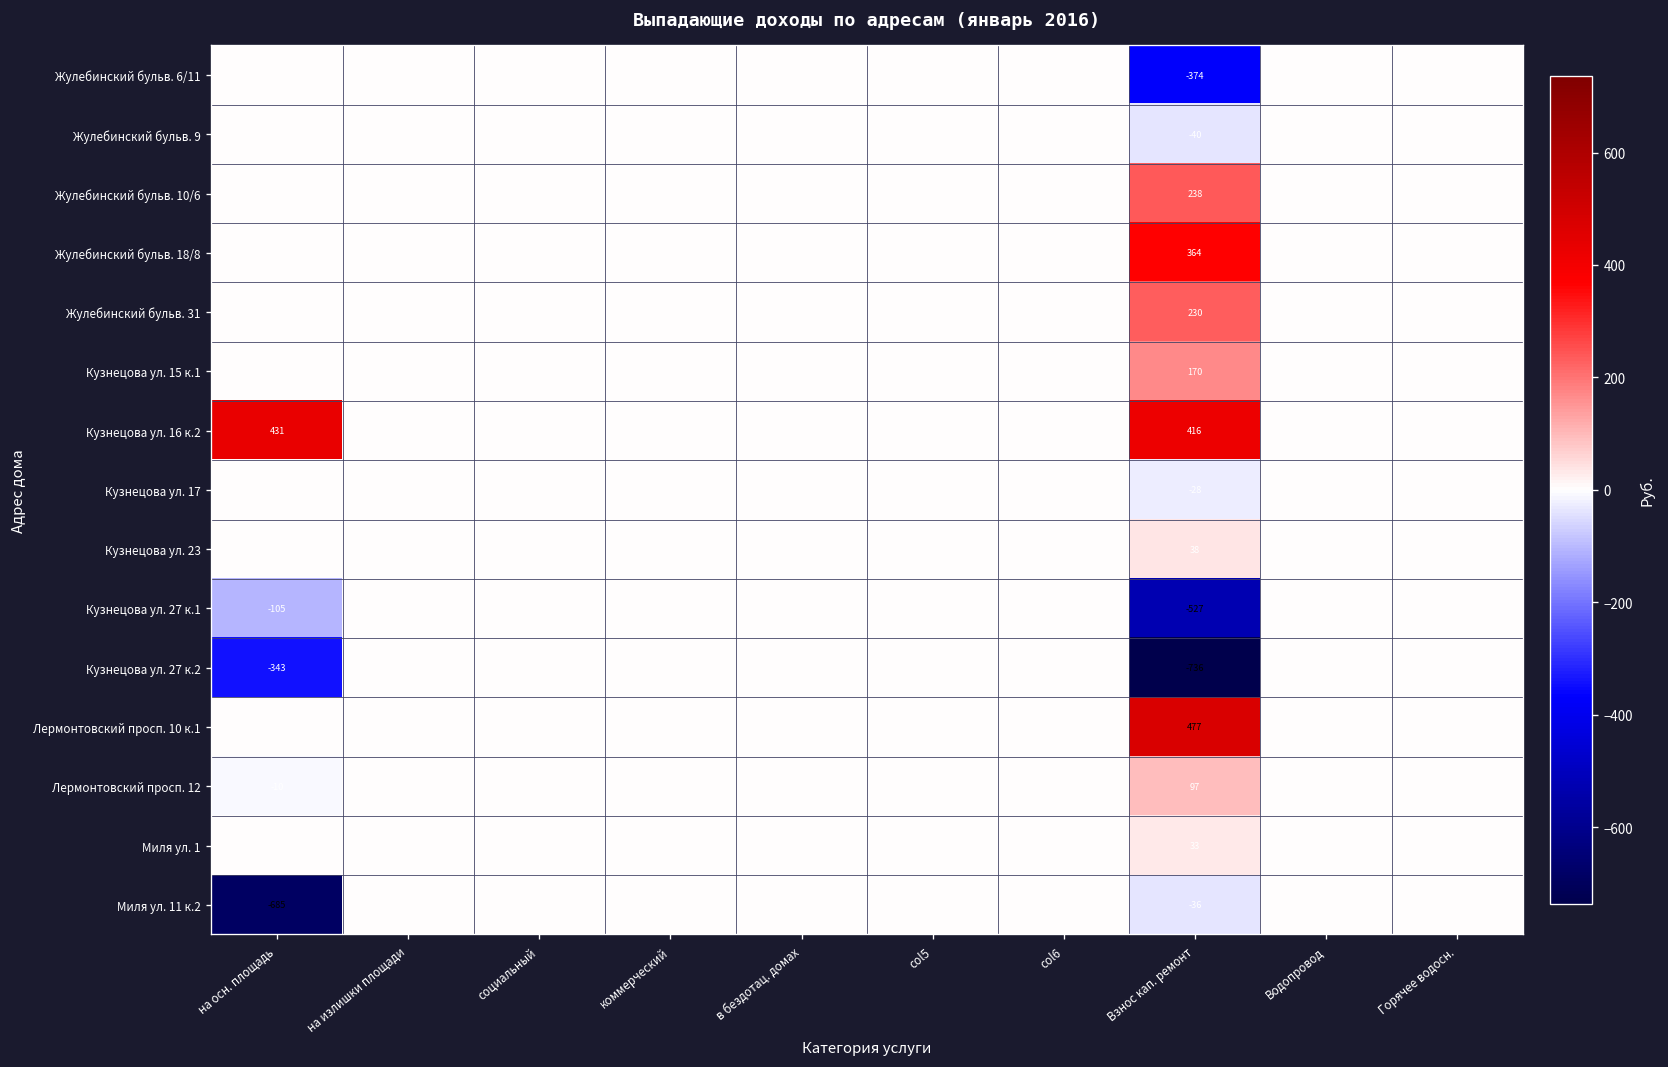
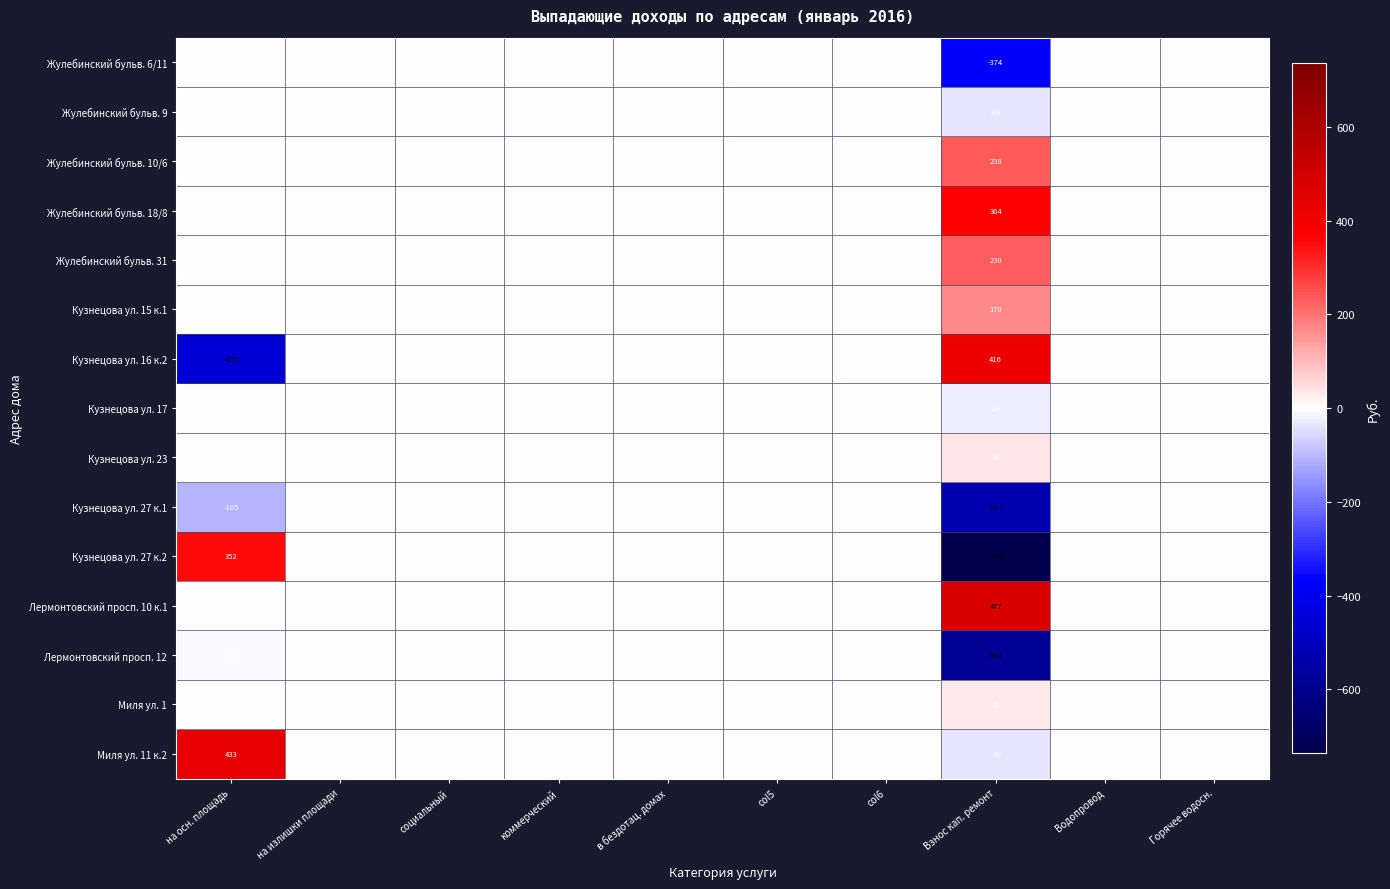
  {
    "Жулебинский бульв. 6/11": {
      "Взнос кап. ремонт": -374
    },
    "Жулебинский бульв. 10/6": {
      "Взнос кап. ремонт": 238
    },
    "Жулебинский бульв. 18/8": {
      "Взнос кап. ремонт": 364
    },
    "Жулебинский бульв. 31": {
      "Взнос кап. ремонт": 230
    },
    "Кузнецова ул. 15 к.1": {
      "Взнос кап. ремонт": 170
    },
    "Кузнецова ул. 16 к.2": {
-     "на осн. площадь": 431,
+     "на осн. площадь": -453,
      "Взнос кап. ремонт": 416
    },
    "Кузнецова ул. 27 к.1": {
      "на осн. площадь": -105,
      "Взнос кап. ремонт": -527
    },
    "Кузнецова ул. 27 к.2": {
-     "на осн. площадь": -343,
+     "на осн. площадь": 352,
      "Взнос кап. ремонт": -736
    },
    "Лермонтовский просп. 10 к.1": {
      "Взнос кап. ремонт": 477
    },
    "Лермонтовский просп. 12": {
-     "Взнос кап. ремонт": 97
+     "Взнос кап. ремонт": -581
    },
    "Миля ул. 11 к.2": {
-     "на осн. площадь": -685
+     "на осн. площадь": 433
    }
  }
